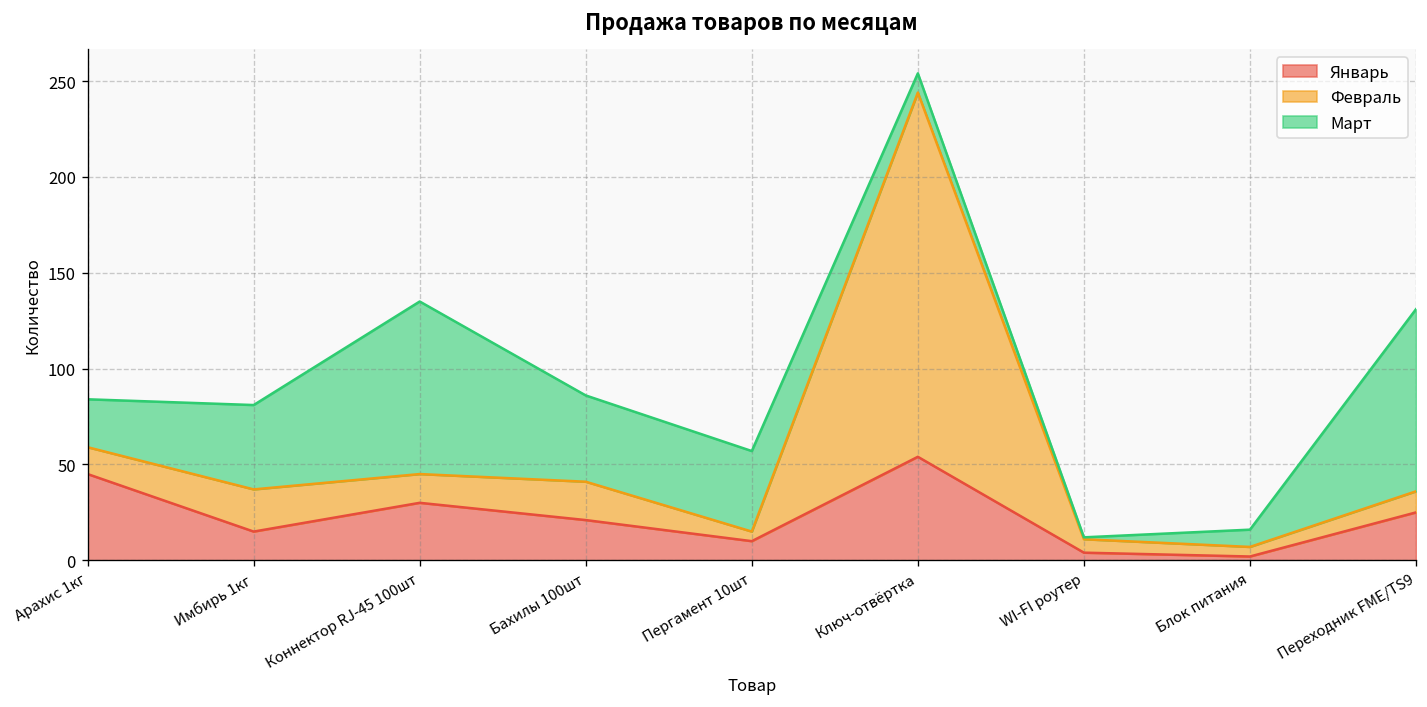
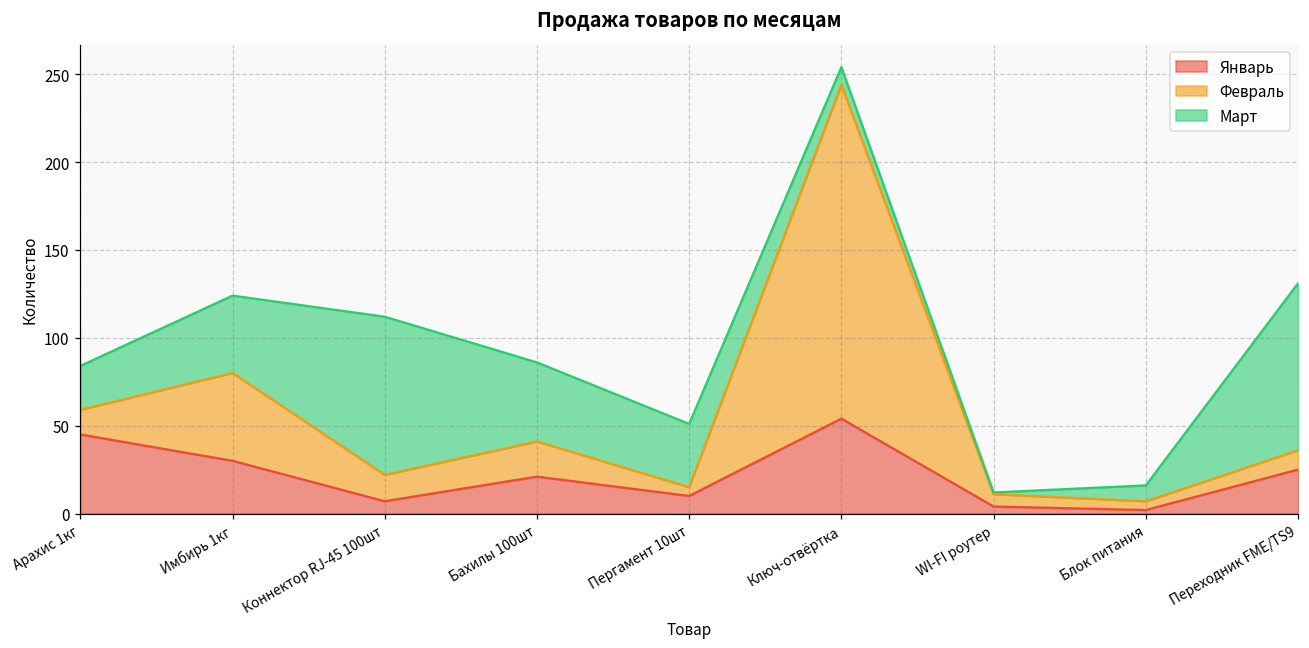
  {
    "Январь": {
      "Арахис 1кг": 45,
-     "Имбирь 1кг": 15,
-     "Коннектор RJ-45 100шт": 30,
+     "Имбирь 1кг": 30,
+     "Коннектор RJ-45 100шт": 7,
      "Бахилы 100шт": 21,
      "Пергамент 10шт": 10,
      "Ключ-отвёртка": 54,
      "WI-FI роутер": 4,
      "Блок питания": 2,
      "Переходник FME/TS9": 25
    },
    "Февраль": {
      "Арахис 1кг": 14,
-     "Имбирь 1кг": 22,
+     "Имбирь 1кг": 50,
      "Коннектор RJ-45 100шт": 15,
      "Бахилы 100шт": 20,
      "Пергамент 10шт": 5,
      "Ключ-отвёртка": 190,
      "Блок питания": 5,
      "Переходник FME/TS9": 11
    },
    "Март": {
      "Арахис 1кг": 25,
      "Имбирь 1кг": 44,
      "Коннектор RJ-45 100шт": 90,
      "Бахилы 100шт": 45,
-     "Пергамент 10шт": 42,
+     "Пергамент 10шт": 36,
      "Ключ-отвёртка": 10,
      "Блок питания": 9,
      "Переходник FME/TS9": 95
    }
  }
